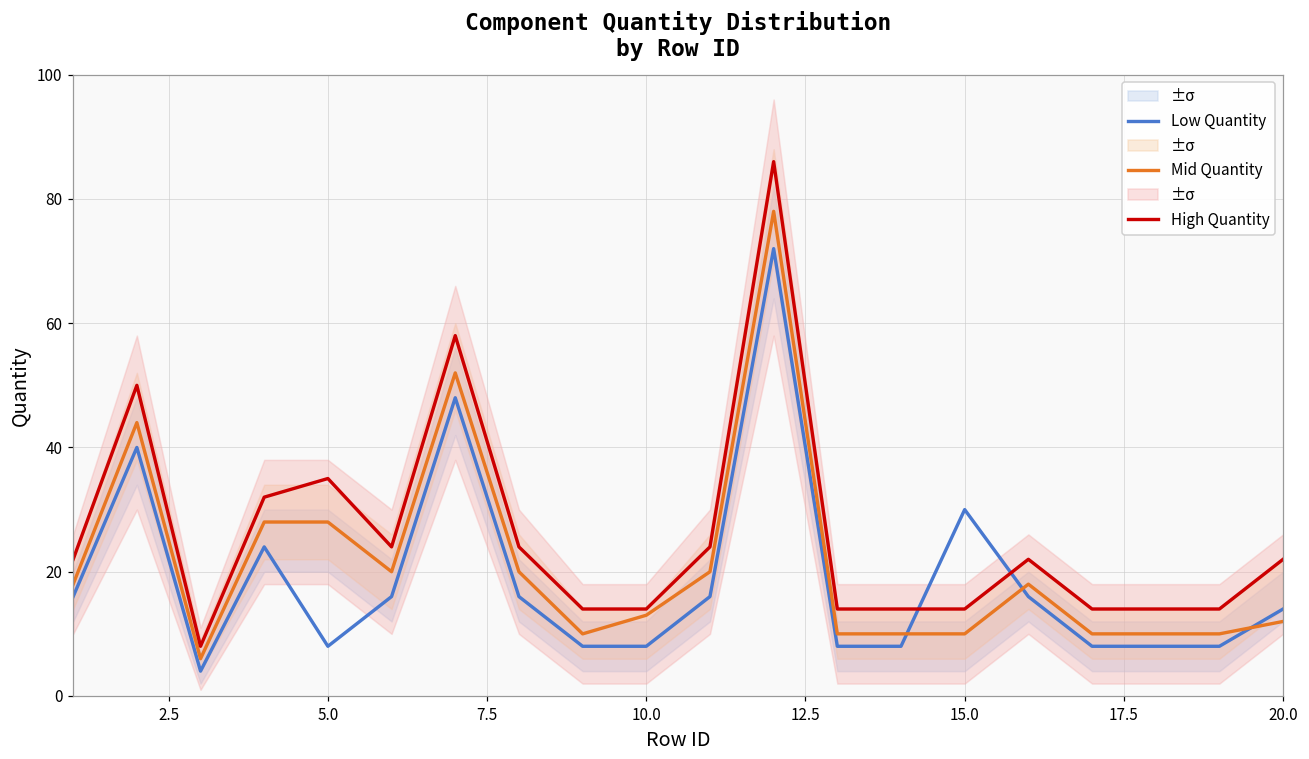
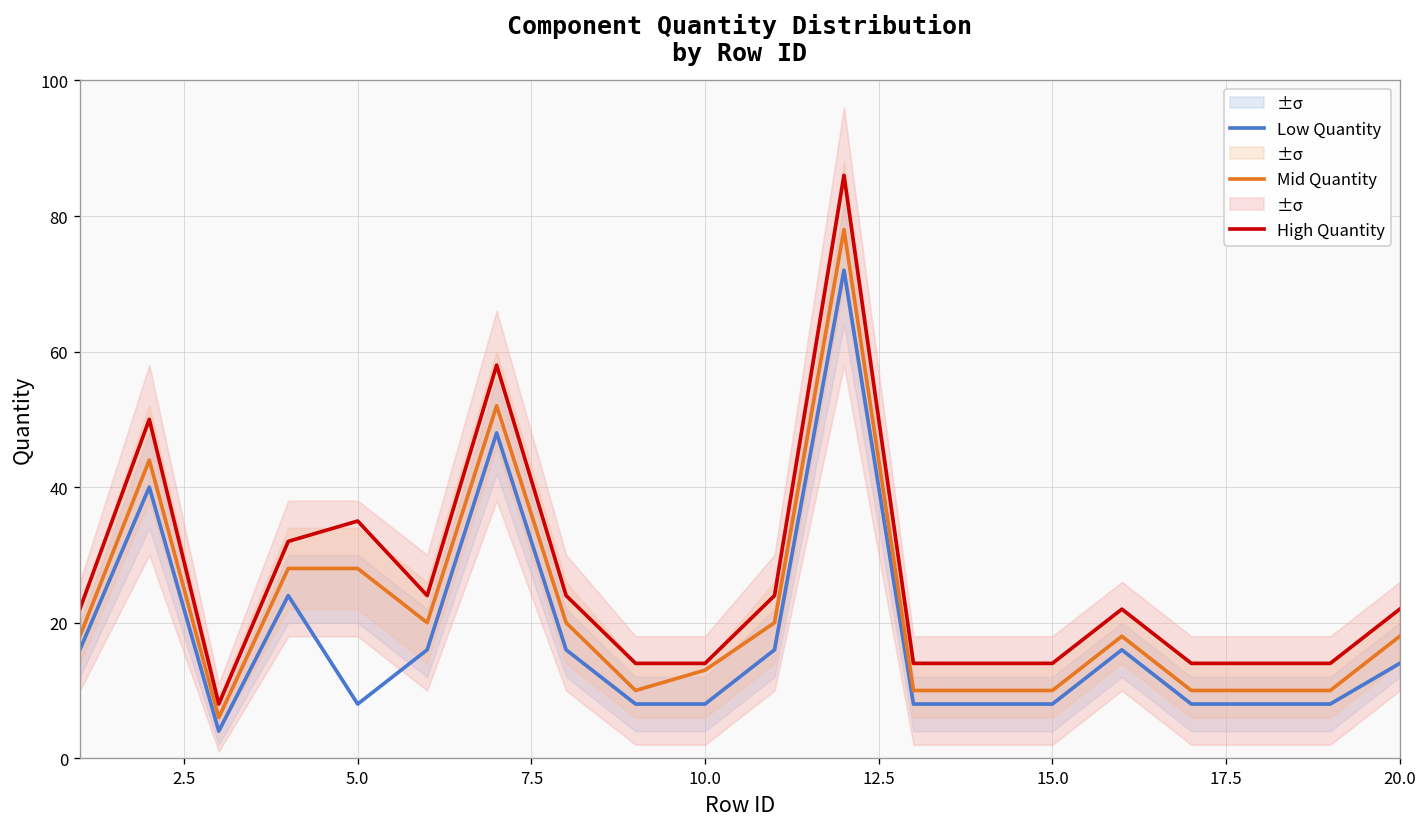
  {
    "Low Quantity": {
      "5.0": 8,
      "10.0": 8,
-     "15.0": 30,
+     "15.0": 8,
      "20.0": 14
    },
    "Mid Quantity": {
      "5.0": 28,
      "10.0": 13,
      "15.0": 10,
-     "20.0": 12
+     "20.0": 18
    },
    "High Quantity": {
      "5.0": 35
    }
  }
